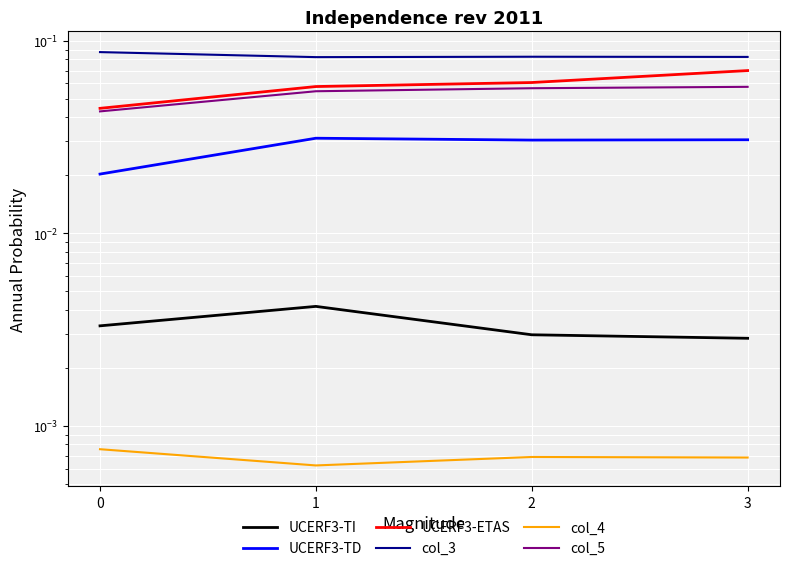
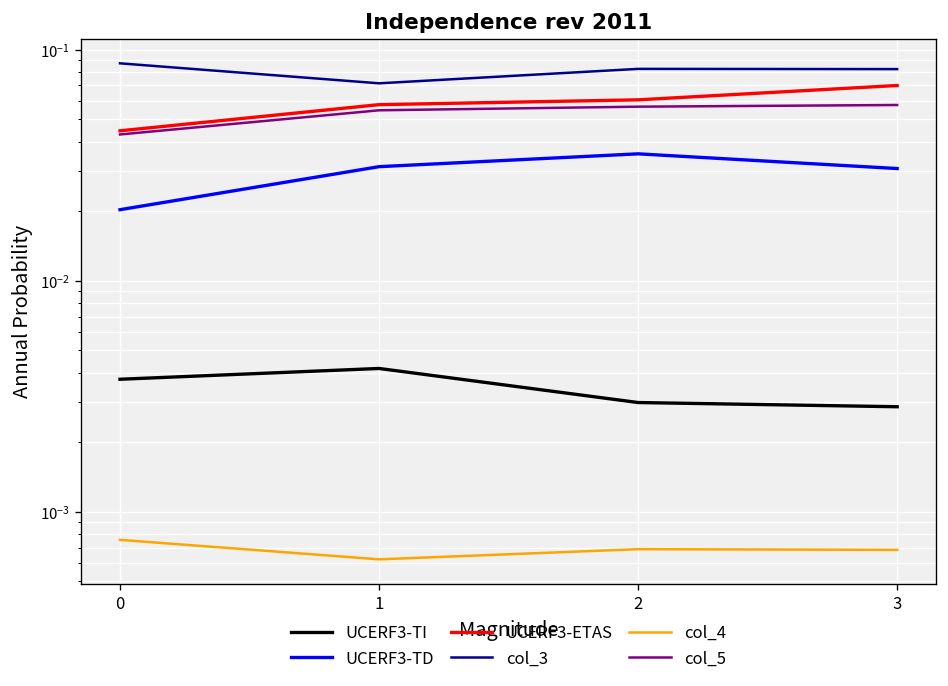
  {
    "UCERF3-TI": {
-     "0": 0.0033,
+     "0": 0.0037,
      "1": 0.0042,
      "2": 0.0030,
      "3": 0.0028
    },
    "UCERF3-TD": {
      "0": 0.020,
      "1": 0.031,
-     "2": 0.030,
+     "2": 0.035,
      "3": 0.031
    },
    "UCERF3-ETAS": {
      "0": 0.045,
      "1": 0.058,
      "2": 0.061,
      "3": 0.070
    },
    "col_3": {
      "0": 0.09,
-     "1": 0.082,
+     "1": 0.072,
      "2": 0.083,
      "3": 0.082
    },
    "col_4": {
      "0": 0.00076,
      "1": 0.00062,
      "2": 0.0007,
      "3": 0.0007
    },
    "col_5": {
      "0": 0.043,
      "1": 0.055,
      "2": 0.057,
      "3": 0.058
    }
  }
